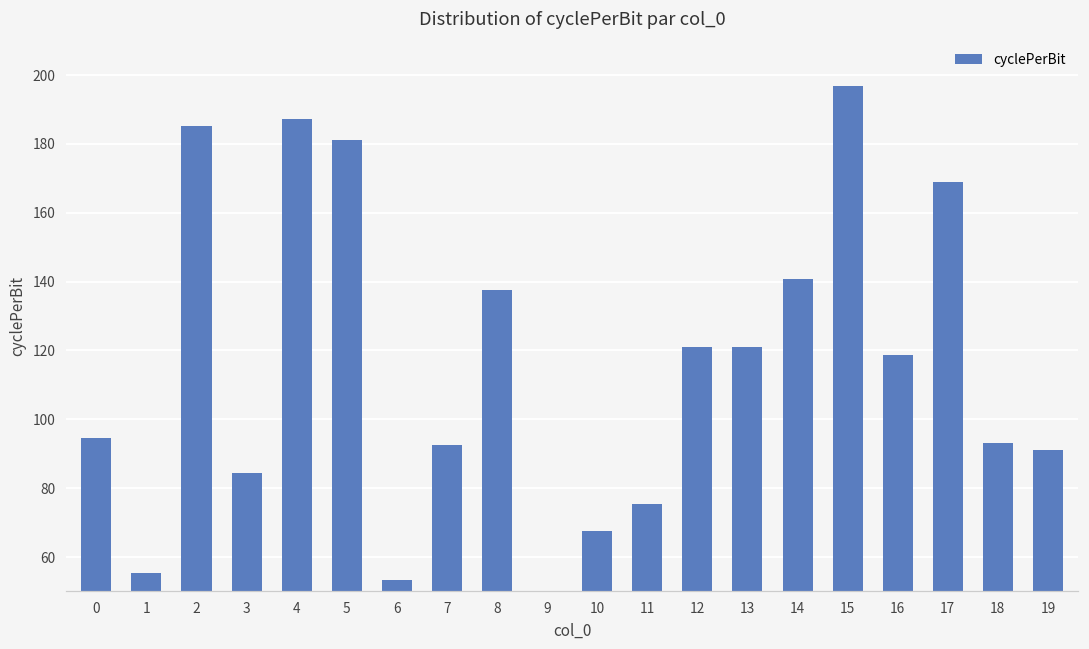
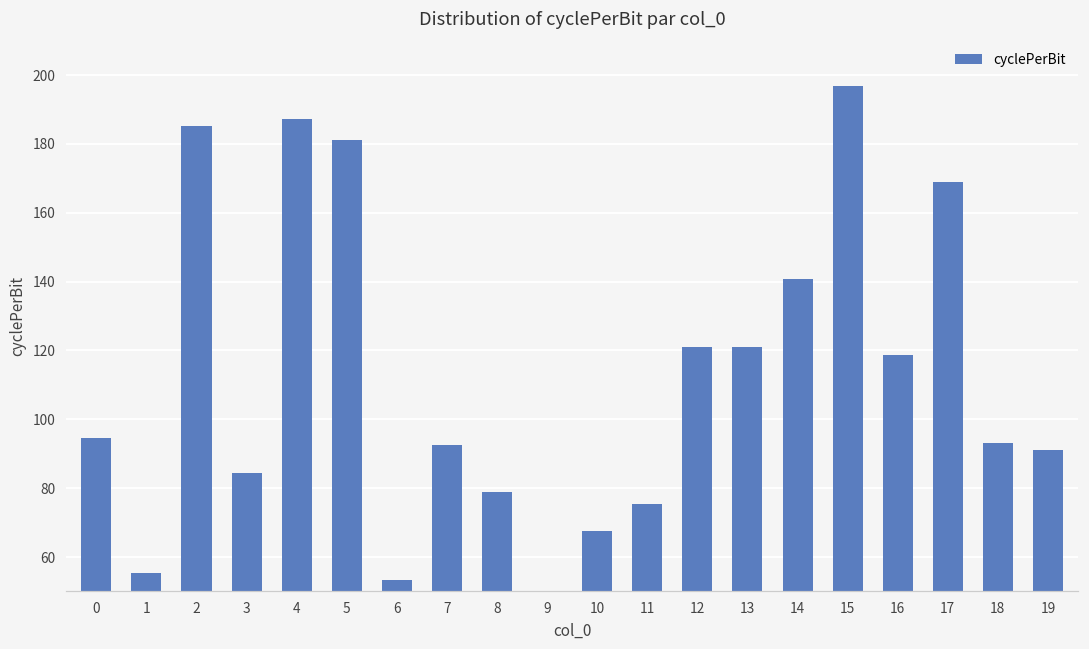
  {
    "0": 94,
    "1": 55,
    "2": 185,
    "3": 84,
    "4": 187,
    "5": 181,
    "6": 53,
    "7": 92,
-   "8": 137,
+   "8": 79,
    "10": 68,
    "11": 76,
    "12": 121,
    "13": 121,
    "14": 141,
    "15": 197,
    "16": 119,
    "17": 169,
    "18": 93,
    "19": 91
  }
